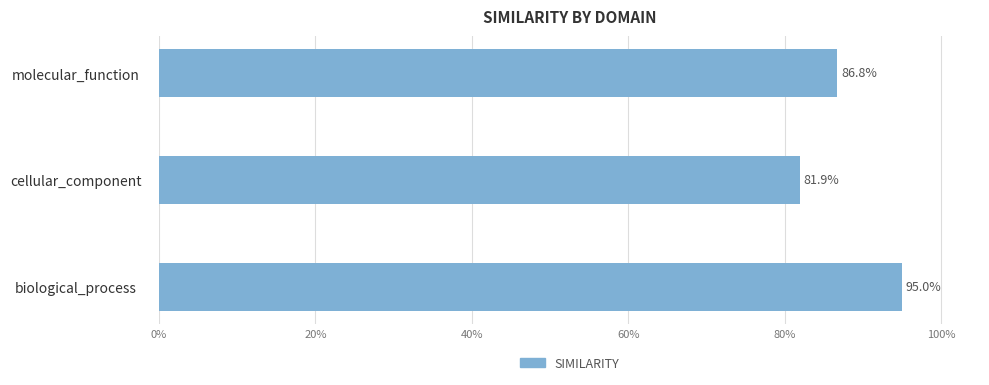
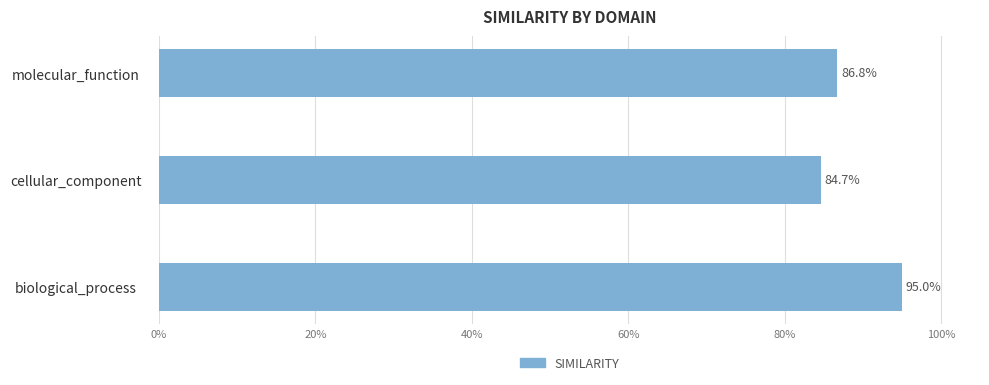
  {
    "molecular_function": "86.8%",
-   "cellular_component": "81.9%",
+   "cellular_component": "84.7%",
    "biological_process": "95.0%"
  }
